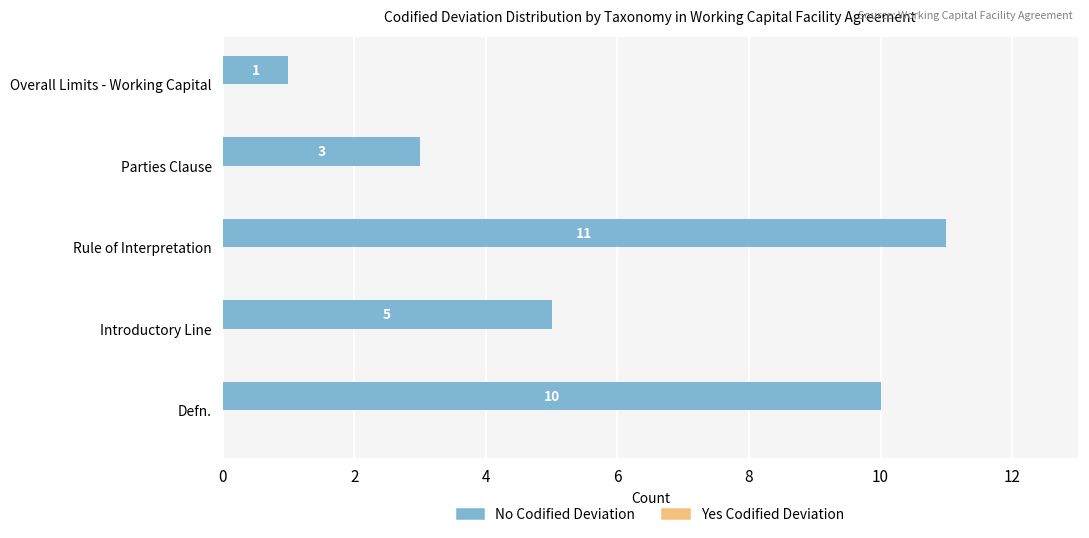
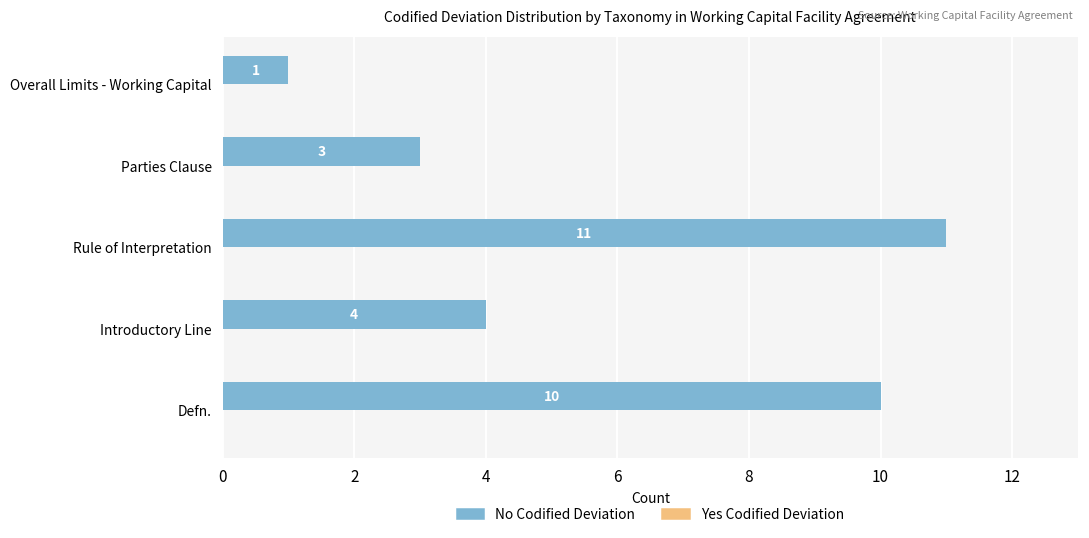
  {
    "No Codified Deviation": {
      "Overall Limits - Working Capital": 1,
      "Parties Clause": 3,
      "Rule of Interpretation": 11,
-     "Introductory Line": 5,
+     "Introductory Line": 4,
      "Defn.": 10
    },
    "Yes Codified Deviation": {
      "Overall Limits - Working Capital": 0.0,
      "Parties Clause": 0.0,
      "Rule of Interpretation": 0.0,
      "Introductory Line": 0.0,
      "Defn.": 0.0
    }
  }
